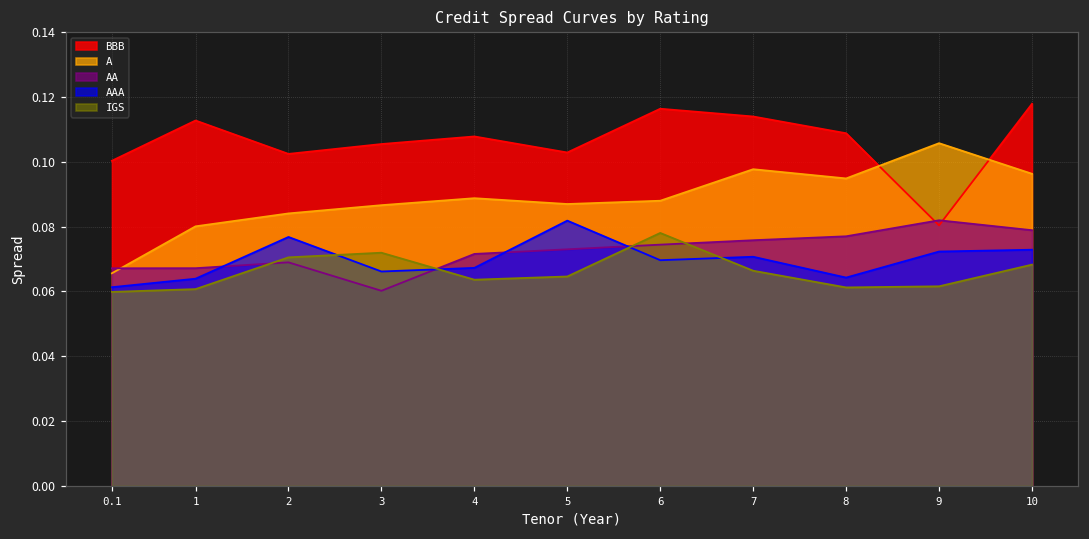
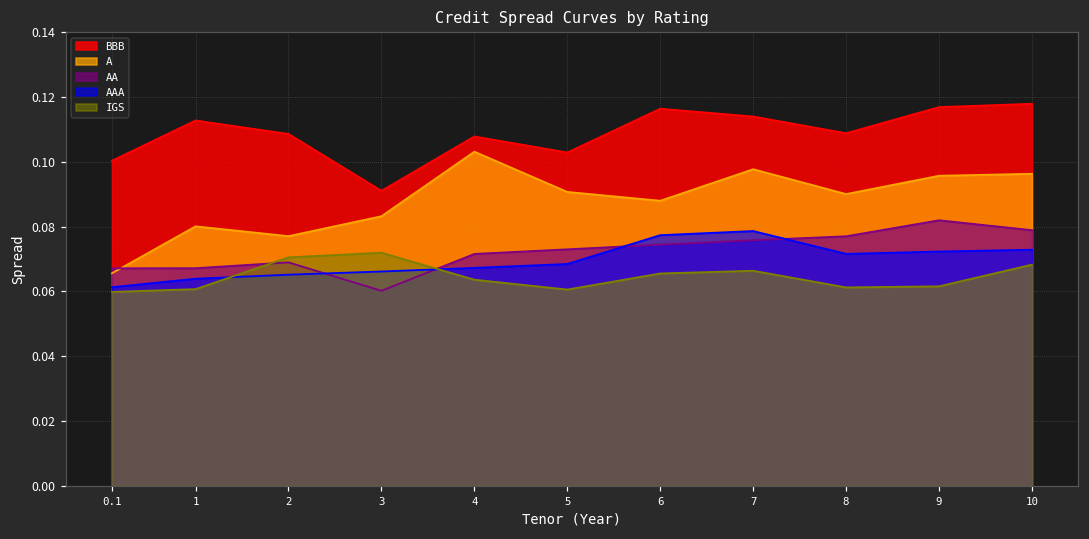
  {
    "BBB": {
      "0.1": 0.100,
      "1": 0.113,
-     "2": 0.102,
-     "3": 0.105,
+     "2": 0.109,
+     "3": 0.091,
      "4": 0.108,
      "5": 0.103,
      "6": 0.116,
      "7": 0.114,
      "8": 0.109,
-     "9": 0.080,
+     "9": 0.117,
      "10": 0.118
    },
    "A": {
      "0.1": 0.066,
      "1": 0.080,
-     "2": 0.084,
-     "3": 0.087,
-     "4": 0.089,
-     "5": 0.087,
+     "2": 0.077,
+     "3": 0.083,
+     "4": 0.103,
+     "5": 0.091,
      "6": 0.088,
      "7": 0.098,
-     "8": 0.095,
-     "9": 0.106,
+     "8": 0.090,
+     "9": 0.096,
      "10": 0.096
    },
    "AA": {
      "0.1": 0.067,
      "1": 0.067,
      "2": 0.069,
      "3": 0.060,
      "4": 0.072,
      "5": 0.073,
      "6": 0.074,
      "7": 0.076,
      "8": 0.077,
      "9": 0.082,
      "10": 0.079
    },
    "AAA": {
      "0.1": 0.061,
      "1": 0.064,
-     "2": 0.077,
+     "2": 0.065,
      "3": 0.066,
      "4": 0.067,
-     "5": 0.082,
-     "6": 0.070,
-     "7": 0.071,
-     "8": 0.064,
+     "5": 0.068,
+     "6": 0.077,
+     "7": 0.079,
+     "8": 0.072,
      "9": 0.072,
      "10": 0.073
    },
    "IGS": {
      "0.1": 0.060,
      "1": 0.061,
      "2": 0.071,
      "3": 0.072,
      "4": 0.064,
-     "5": 0.065,
-     "6": 0.078,
+     "5": 0.061,
+     "6": 0.066,
      "7": 0.066,
      "8": 0.061,
      "9": 0.062,
      "10": 0.068
    }
  }
